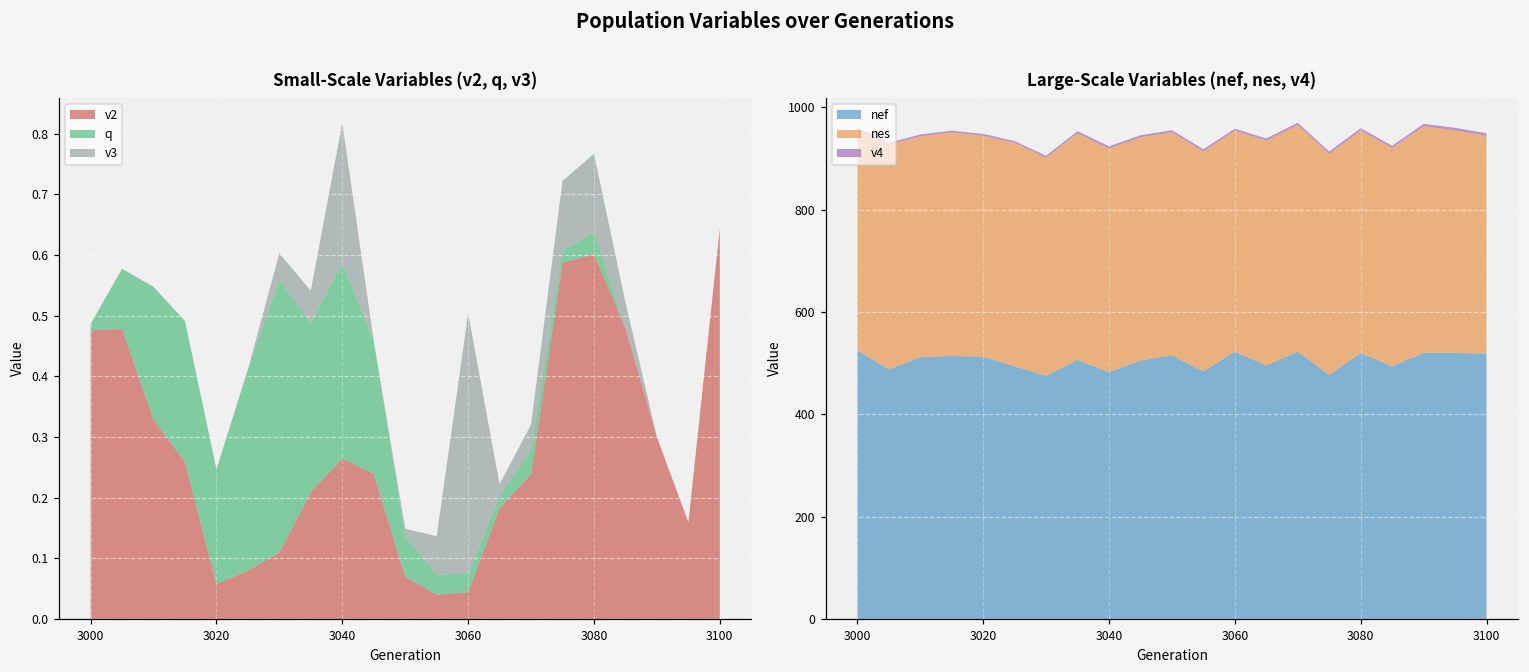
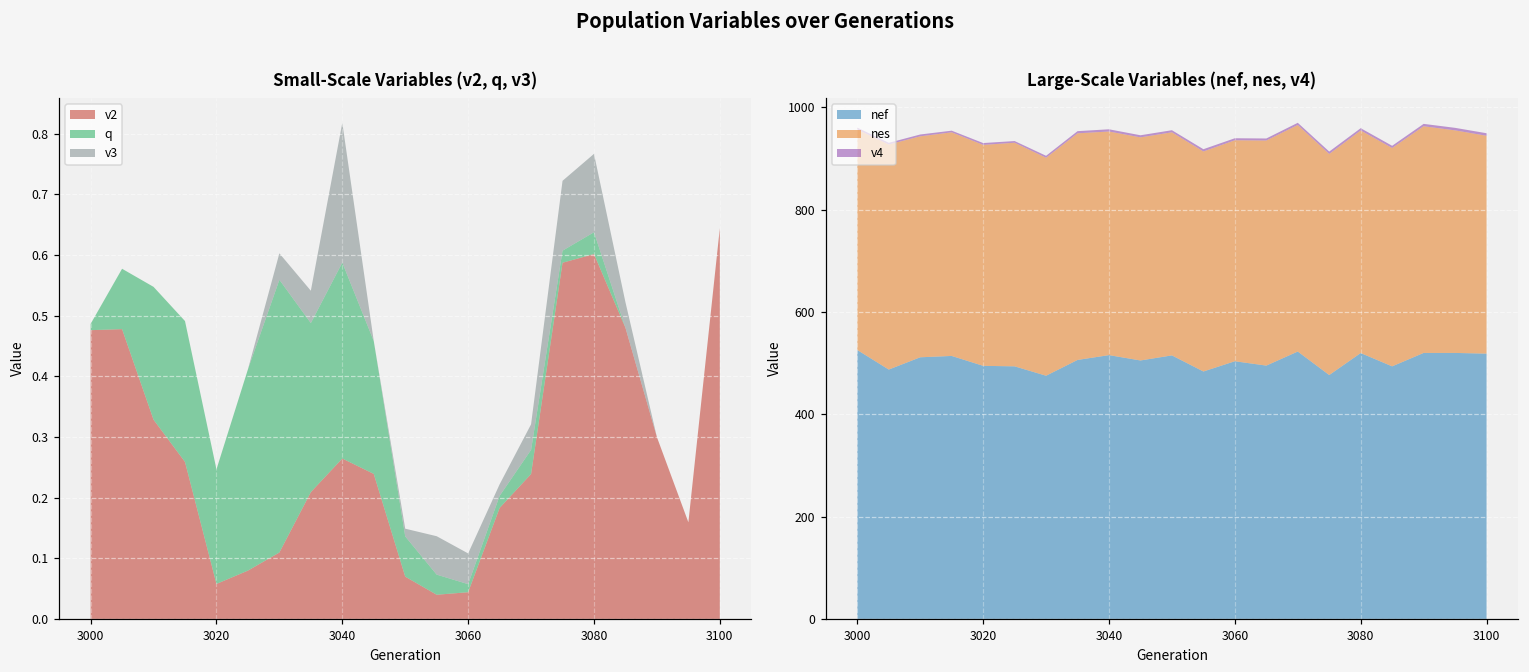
  {
    "Small-Scale Variables (v2, q, v3)": {
      "v2": {
        "3000": 0.48,
        "3020": 0.06,
        "3040": 0.26,
        "3060": 0.04,
        "3080": 0.60
      },
      "q": {
        "3040": 0.32,
-       "3060": 0.03,
+       "3060": 0.01,
        "3080": 0.04
      },
      "v3": {
        "3040": 0.23,
-       "3060": 0.43,
+       "3060": 0.05,
        "3080": 0.13
      }
    },
    "Large-Scale Variables (nef, nes, v4)": {
      "nef": {
        "3000": 530,
-       "3020": 510,
-       "3040": 480,
-       "3060": 520,
+       "3020": 490,
+       "3040": 520,
+       "3060": 500,
        "3080": 520,
        "3100": 520
      }
    }
  }
